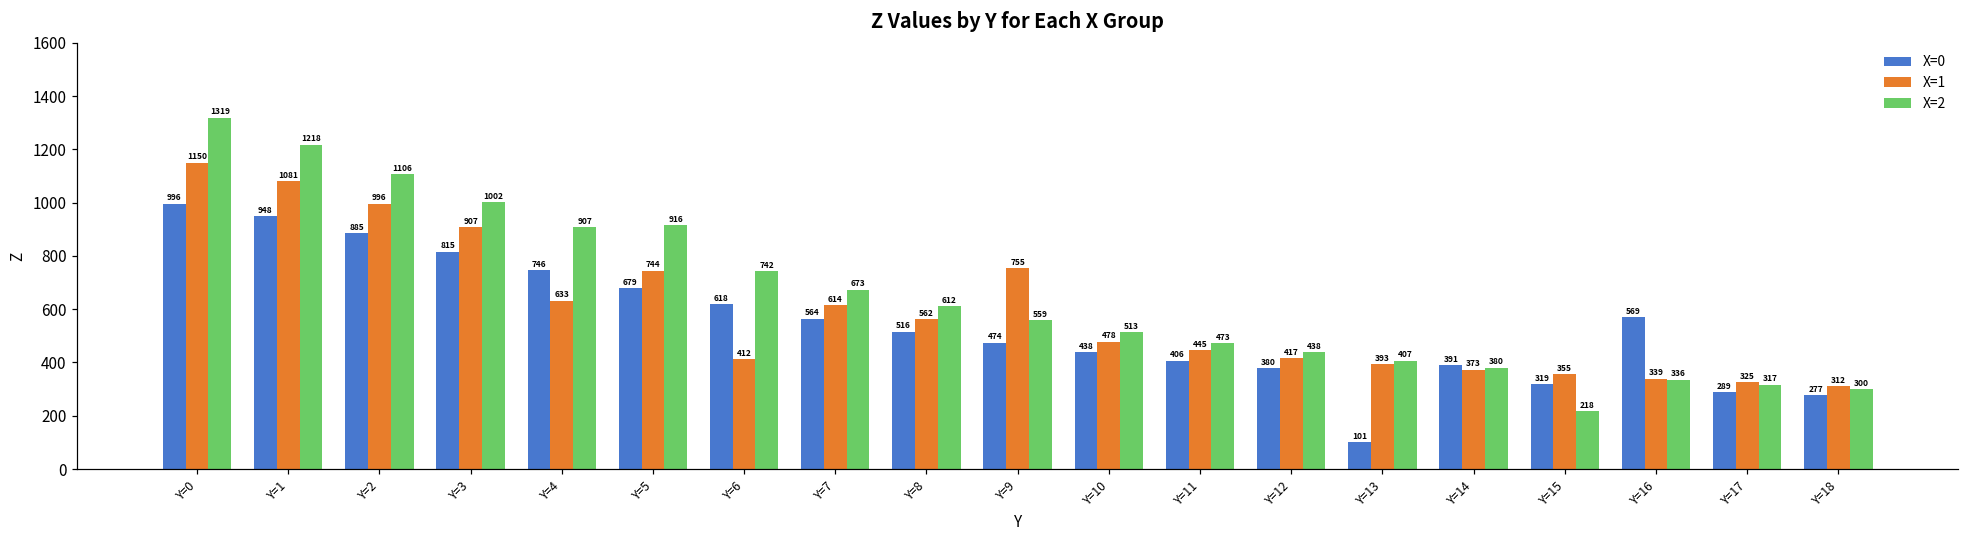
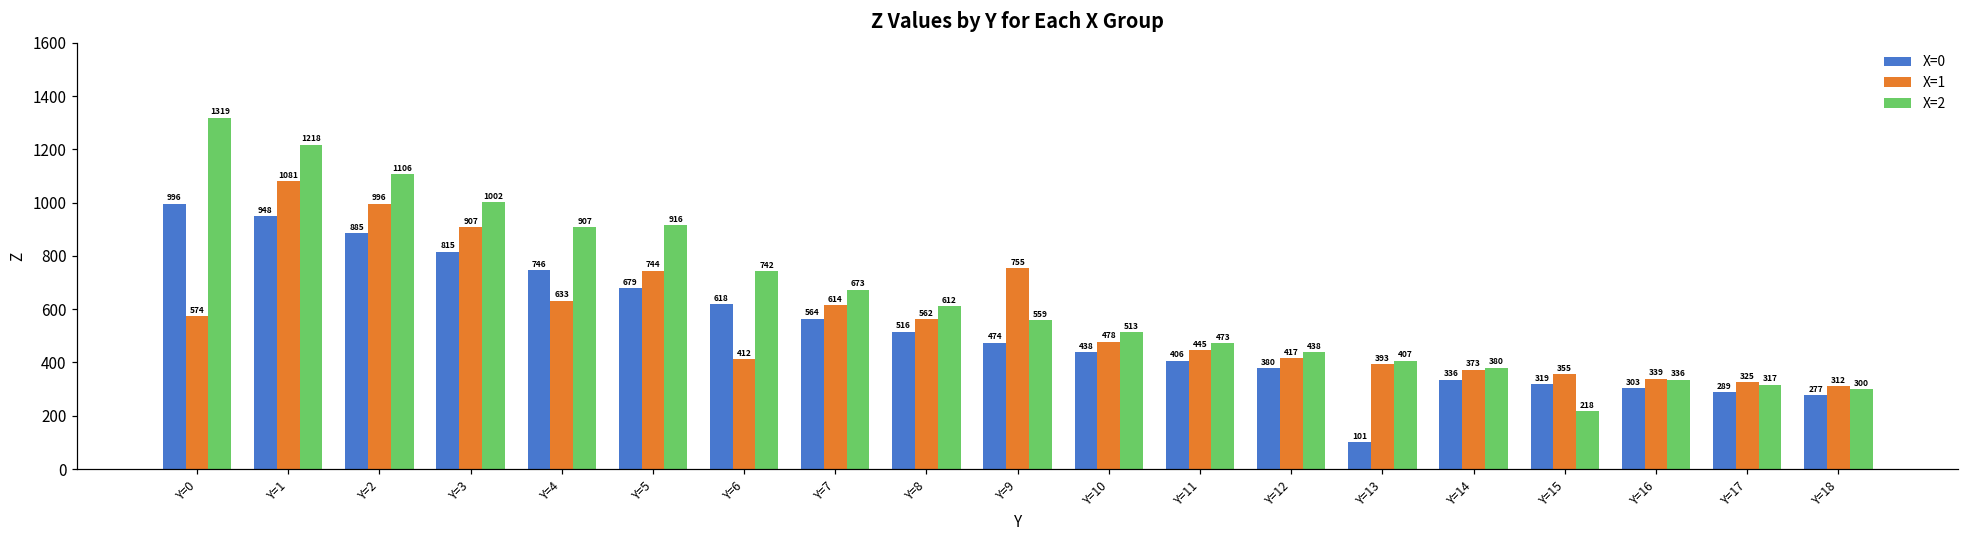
  {
    "X=0": {
      "Y=0": 996,
      "Y=1": 948,
      "Y=2": 885,
      "Y=3": 815,
      "Y=4": 746,
      "Y=5": 679,
      "Y=6": 618,
      "Y=7": 564,
      "Y=8": 516,
      "Y=9": 474,
      "Y=10": 438,
      "Y=11": 406,
      "Y=12": 380,
      "Y=13": 101,
-     "Y=14": 391,
+     "Y=14": 336,
      "Y=15": 319,
-     "Y=16": 569,
+     "Y=16": 303,
      "Y=17": 289,
      "Y=18": 277
    },
    "X=1": {
-     "Y=0": 1150,
+     "Y=0": 574,
      "Y=1": 1081,
      "Y=2": 996,
      "Y=3": 907,
      "Y=4": 633,
      "Y=5": 744,
      "Y=6": 412,
      "Y=7": 614,
      "Y=8": 562,
      "Y=9": 755,
      "Y=10": 478,
      "Y=11": 445,
      "Y=12": 417,
      "Y=13": 393,
      "Y=14": 373,
      "Y=15": 355,
      "Y=16": 339,
      "Y=17": 325,
      "Y=18": 312
    },
    "X=2": {
      "Y=0": 1319,
      "Y=1": 1218,
      "Y=2": 1106,
      "Y=3": 1002,
      "Y=4": 907,
      "Y=5": 916,
      "Y=6": 742,
      "Y=7": 673,
      "Y=8": 612,
      "Y=9": 559,
      "Y=10": 513,
      "Y=11": 473,
      "Y=12": 438,
      "Y=13": 407,
      "Y=14": 380,
      "Y=15": 218,
      "Y=16": 336,
      "Y=17": 317,
      "Y=18": 300
    }
  }
